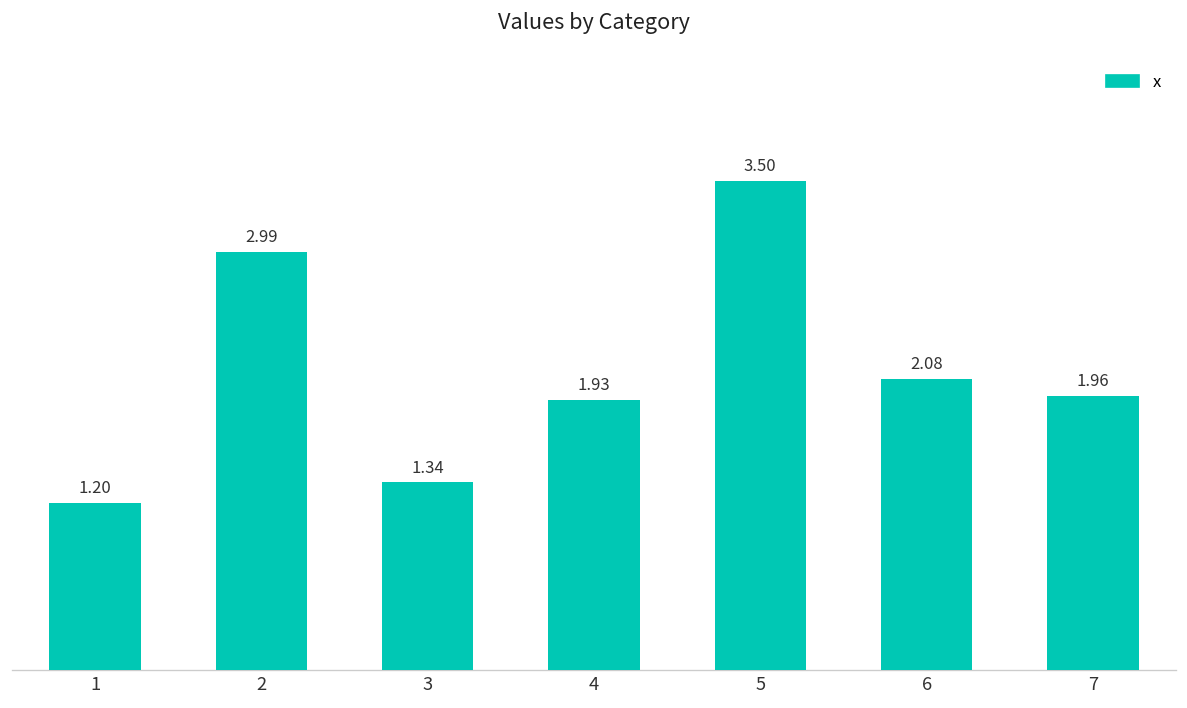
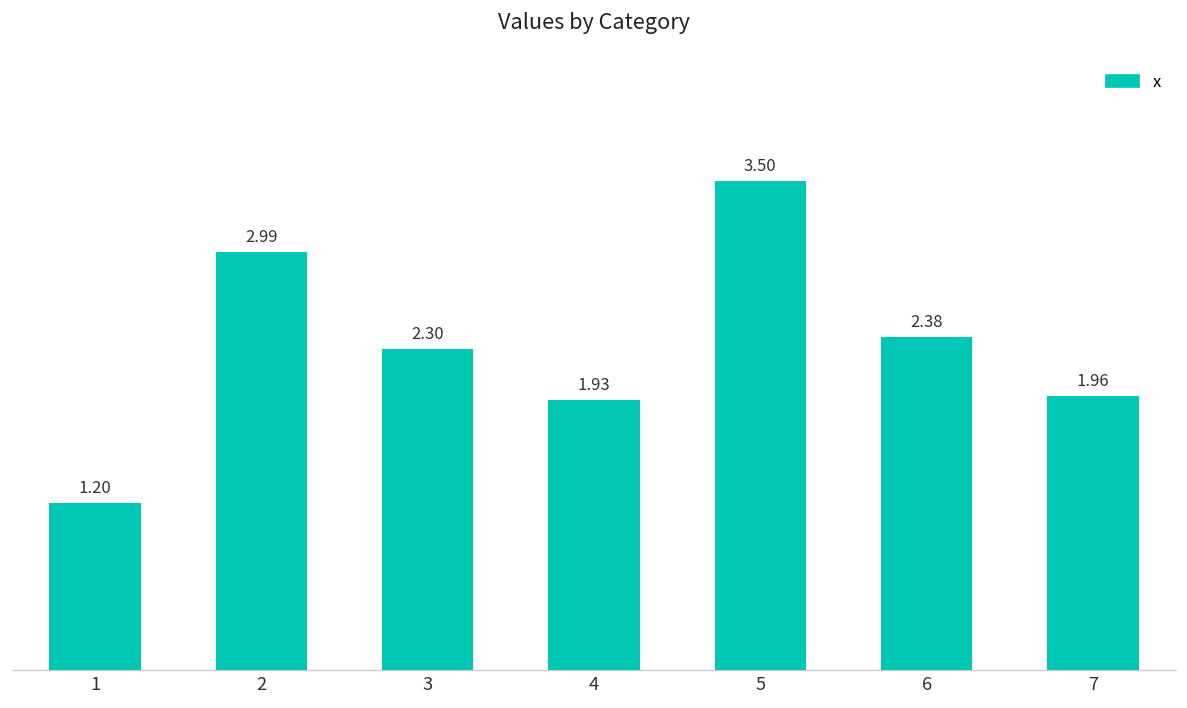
  {
    "1": 1.20,
    "2": 2.99,
-   "3": 1.34,
+   "3": 2.30,
    "4": 1.93,
    "5": 3.50,
-   "6": 2.08,
+   "6": 2.38,
    "7": 1.96
  }
